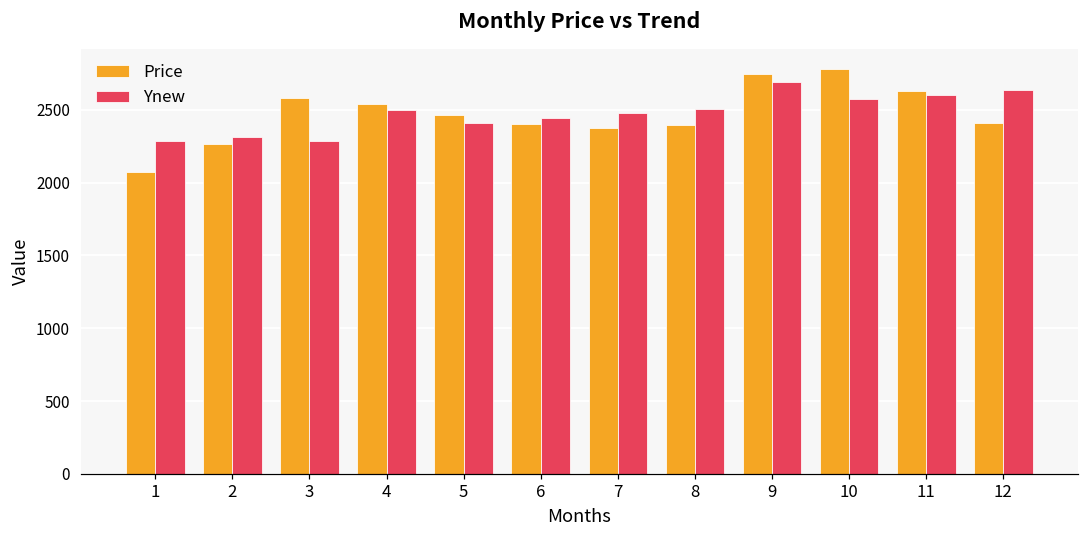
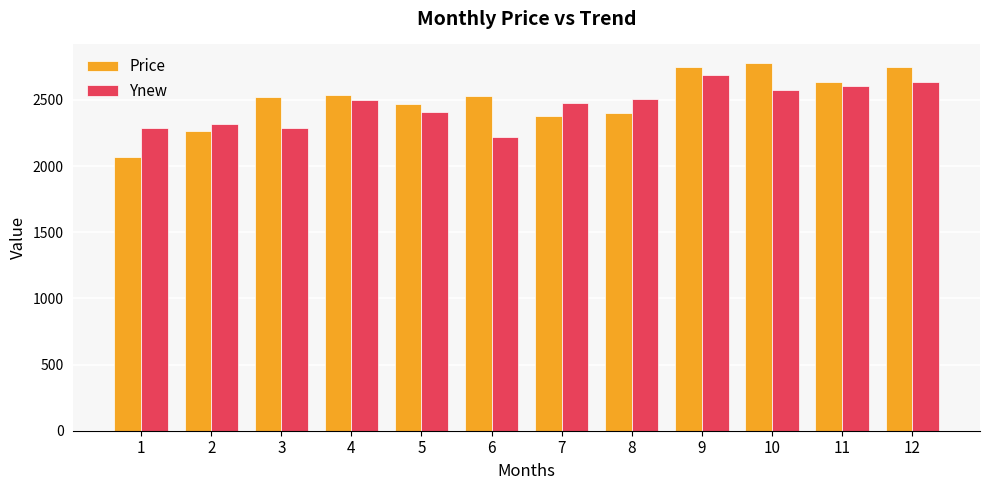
  {
    "Price": {
      "1": 2070,
      "2": 2270,
-     "3": 2580,
+     "3": 2520,
      "4": 2540,
      "5": 2470,
-     "6": 2400,
+     "6": 2530,
      "7": 2380,
      "8": 2400,
      "9": 2750,
      "10": 2780,
      "11": 2630,
-     "12": 2410
+     "12": 2750
    },
    "Ynew": {
      "1": 2280,
      "2": 2320,
      "3": 2290,
      "4": 2500,
      "5": 2410,
-     "6": 2440,
+     "6": 2220,
      "7": 2480,
      "8": 2510,
      "9": 2690,
      "10": 2570,
      "11": 2600,
      "12": 2640
    }
  }
